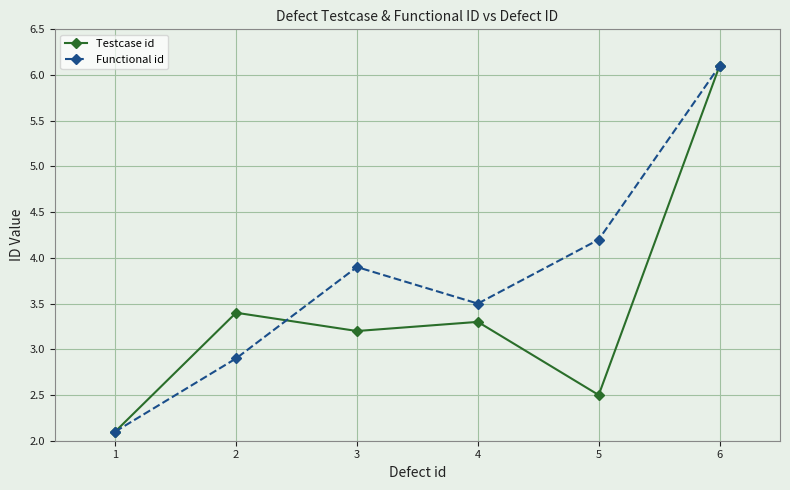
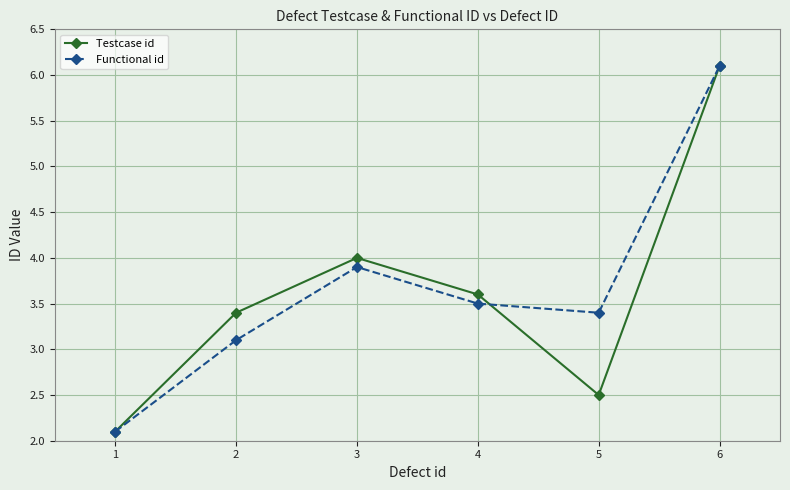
  {
    "Testcase id": {
      "2": 3.4,
-     "3": 3.2,
-     "4": 3.3,
+     "3": 4.0,
+     "4": 3.6,
      "5": 2.5
    },
    "Functional id": {
-     "2": 2.9,
+     "2": 3.1,
      "3": 3.9,
      "4": 3.5,
-     "5": 4.2
+     "5": 3.4
    }
  }
